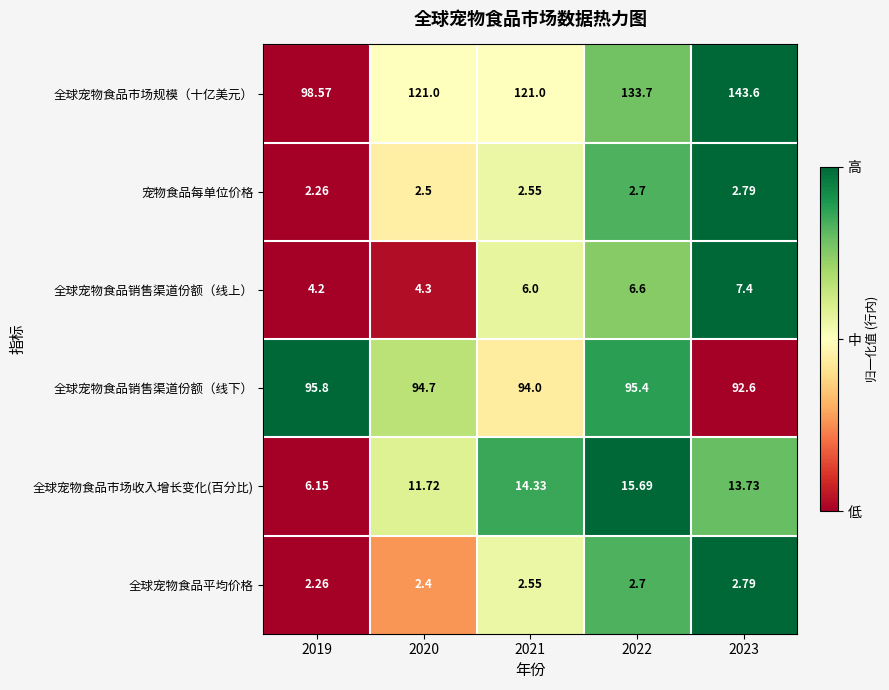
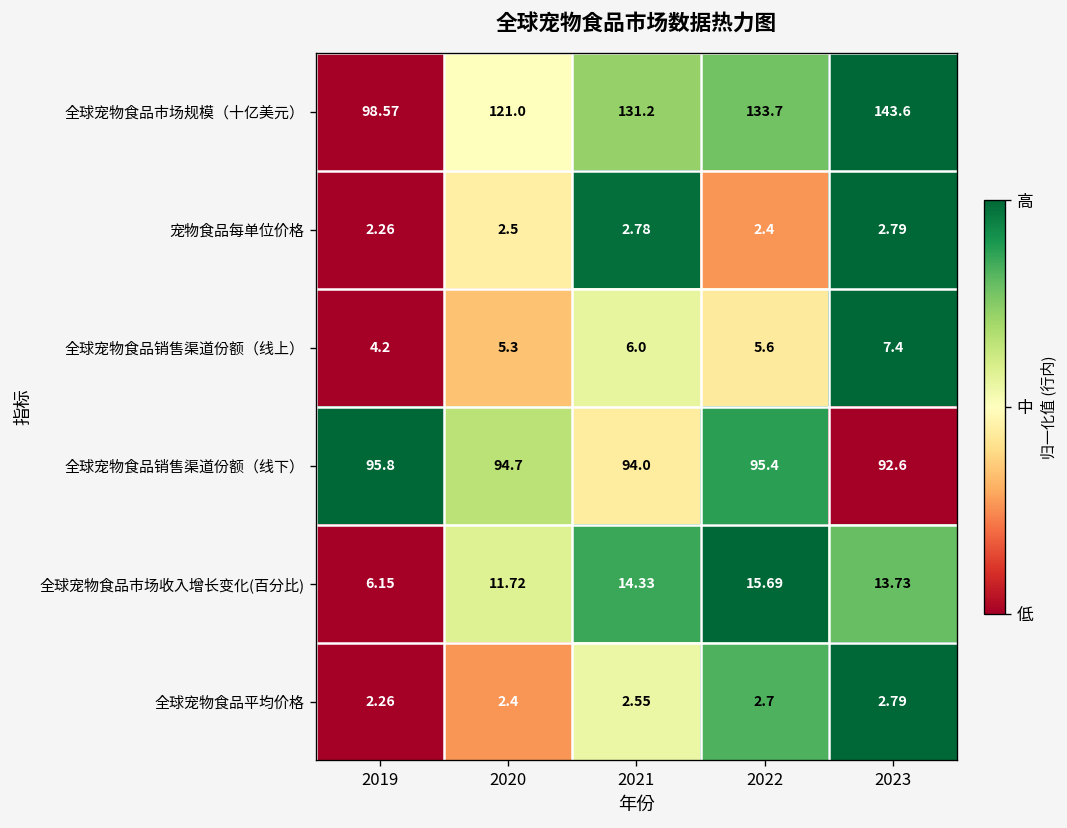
  {
    "全球宠物食品市场规模（十亿美元）": {
      "2019": 98.57,
      "2020": 121.0,
-     "2021": 121.0,
+     "2021": 131.2,
      "2022": 133.7,
      "2023": 143.6
    },
    "宠物食品每单位价格": {
      "2019": 2.26,
      "2020": 2.5,
-     "2021": 2.55,
-     "2022": 2.7,
+     "2021": 2.78,
+     "2022": 2.4,
      "2023": 2.79
    },
    "全球宠物食品销售渠道份额（线上）": {
      "2019": 4.2,
-     "2020": 4.3,
+     "2020": 5.3,
      "2021": 6.0,
-     "2022": 6.6,
+     "2022": 5.6,
      "2023": 7.4
    },
    "全球宠物食品销售渠道份额（线下）": {
      "2019": 95.8,
      "2020": 94.7,
      "2021": 94.0,
      "2022": 95.4,
      "2023": 92.6
    },
    "全球宠物食品市场收入增长变化(百分比)": {
      "2019": 6.15,
      "2020": 11.72,
      "2021": 14.33,
      "2022": 15.69,
      "2023": 13.73
    },
    "全球宠物食品平均价格": {
      "2019": 2.26,
      "2020": 2.4,
      "2021": 2.55,
      "2022": 2.7,
      "2023": 2.79
    }
  }
